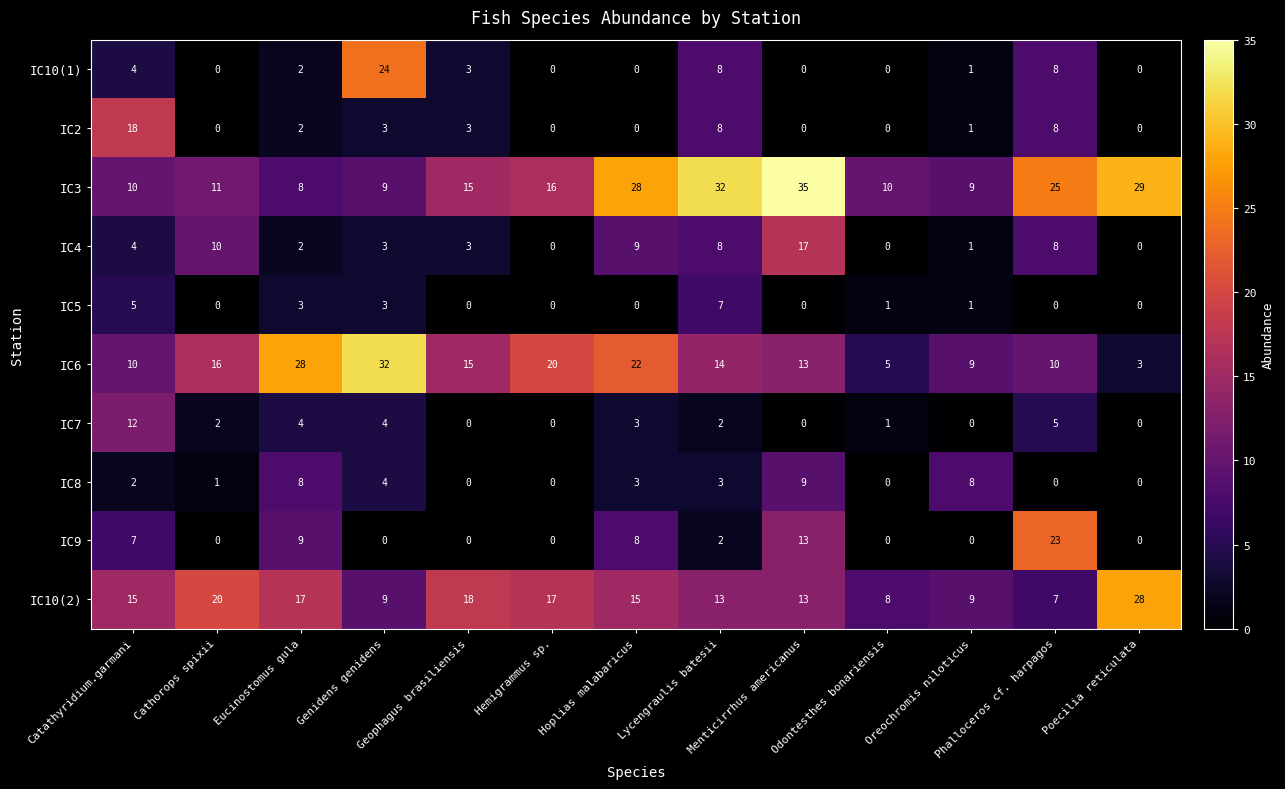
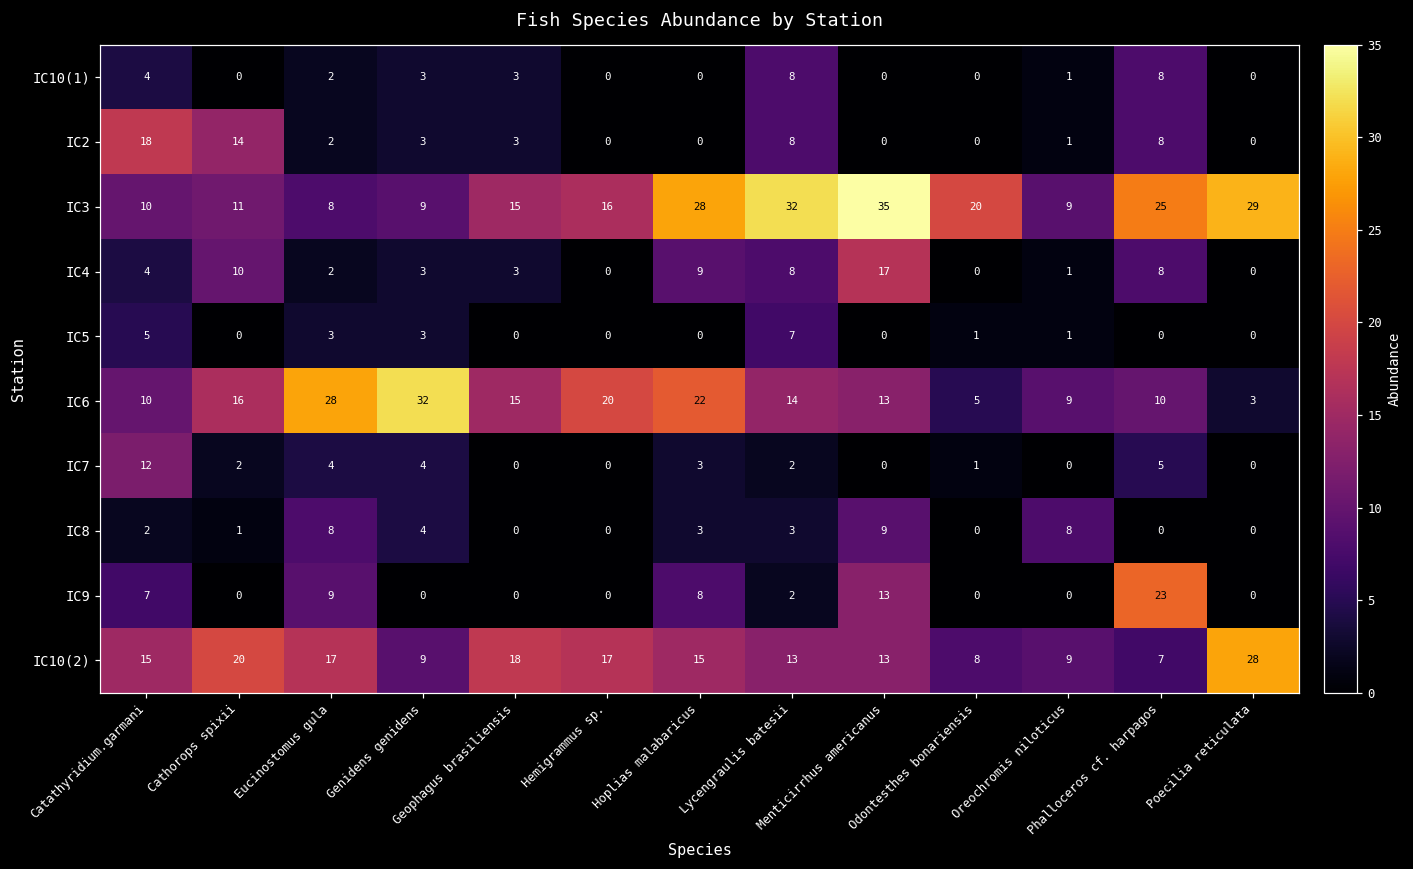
  {
    "IC10(1)": {
      "Catathyridium.garmani": 4,
      "Cathorops spixii": 0,
      "Eucinostomus gula": 2,
-     "Genidens genidens": 24,
+     "Genidens genidens": 3,
      "Geophagus brasiliensis": 3,
      "Hemigrammus sp.": 0,
      "Hoplias malabaricus": 0,
      "Lycengraulis batesii": 8,
      "Menticirrhus americanus": 0,
      "Odontesthes bonariensis": 0,
      "Oreochromis niloticus": 1,
      "Phalloceros cf. harpagos": 8,
      "Poecilia reticulata": 0
    },
    "IC2": {
      "Catathyridium.garmani": 18,
-     "Cathorops spixii": 0,
+     "Cathorops spixii": 14,
      "Eucinostomus gula": 2,
      "Genidens genidens": 3,
      "Geophagus brasiliensis": 3,
      "Hemigrammus sp.": 0,
      "Hoplias malabaricus": 0,
      "Lycengraulis batesii": 8,
      "Menticirrhus americanus": 0,
      "Odontesthes bonariensis": 0,
      "Oreochromis niloticus": 1,
      "Phalloceros cf. harpagos": 8,
      "Poecilia reticulata": 0
    },
    "IC3": {
      "Catathyridium.garmani": 10,
      "Cathorops spixii": 11,
      "Eucinostomus gula": 8,
      "Genidens genidens": 9,
      "Geophagus brasiliensis": 15,
      "Hemigrammus sp.": 16,
      "Hoplias malabaricus": 28,
      "Lycengraulis batesii": 32,
      "Menticirrhus americanus": 35,
-     "Odontesthes bonariensis": 10,
+     "Odontesthes bonariensis": 20,
      "Oreochromis niloticus": 9,
      "Phalloceros cf. harpagos": 25,
      "Poecilia reticulata": 29
    },
    "IC4": {
      "Catathyridium.garmani": 4,
      "Cathorops spixii": 10,
      "Eucinostomus gula": 2,
      "Genidens genidens": 3,
      "Geophagus brasiliensis": 3,
      "Hemigrammus sp.": 0,
      "Hoplias malabaricus": 9,
      "Lycengraulis batesii": 8,
      "Menticirrhus americanus": 17,
      "Odontesthes bonariensis": 0,
      "Oreochromis niloticus": 1,
      "Phalloceros cf. harpagos": 8,
      "Poecilia reticulata": 0
    },
    "IC5": {
      "Catathyridium.garmani": 5,
      "Cathorops spixii": 0,
      "Eucinostomus gula": 3,
      "Genidens genidens": 3,
      "Geophagus brasiliensis": 0,
      "Hemigrammus sp.": 0,
      "Hoplias malabaricus": 0,
      "Lycengraulis batesii": 7,
      "Menticirrhus americanus": 0,
      "Odontesthes bonariensis": 1,
      "Oreochromis niloticus": 1,
      "Phalloceros cf. harpagos": 0,
      "Poecilia reticulata": 0
    },
    "IC6": {
      "Catathyridium.garmani": 10,
      "Cathorops spixii": 16,
      "Eucinostomus gula": 28,
      "Genidens genidens": 32,
      "Geophagus brasiliensis": 15,
      "Hemigrammus sp.": 20,
      "Hoplias malabaricus": 22,
      "Lycengraulis batesii": 14,
      "Menticirrhus americanus": 13,
      "Odontesthes bonariensis": 5,
      "Oreochromis niloticus": 9,
      "Phalloceros cf. harpagos": 10,
      "Poecilia reticulata": 3
    },
    "IC7": {
      "Catathyridium.garmani": 12,
      "Cathorops spixii": 2,
      "Eucinostomus gula": 4,
      "Genidens genidens": 4,
      "Geophagus brasiliensis": 0,
      "Hemigrammus sp.": 0,
      "Hoplias malabaricus": 3,
      "Lycengraulis batesii": 2,
      "Menticirrhus americanus": 0,
      "Odontesthes bonariensis": 1,
      "Oreochromis niloticus": 0,
      "Phalloceros cf. harpagos": 5,
      "Poecilia reticulata": 0
    },
    "IC8": {
      "Catathyridium.garmani": 2,
      "Cathorops spixii": 1,
      "Eucinostomus gula": 8,
      "Genidens genidens": 4,
      "Geophagus brasiliensis": 0,
      "Hemigrammus sp.": 0,
      "Hoplias malabaricus": 3,
      "Lycengraulis batesii": 3,
      "Menticirrhus americanus": 9,
      "Odontesthes bonariensis": 0,
      "Oreochromis niloticus": 8,
      "Phalloceros cf. harpagos": 0,
      "Poecilia reticulata": 0
    },
    "IC9": {
      "Catathyridium.garmani": 7,
      "Cathorops spixii": 0,
      "Eucinostomus gula": 9,
      "Genidens genidens": 0,
      "Geophagus brasiliensis": 0,
      "Hemigrammus sp.": 0,
      "Hoplias malabaricus": 8,
      "Lycengraulis batesii": 2,
      "Menticirrhus americanus": 13,
      "Odontesthes bonariensis": 0,
      "Oreochromis niloticus": 0,
      "Phalloceros cf. harpagos": 23,
      "Poecilia reticulata": 0
    },
    "IC10(2)": {
      "Catathyridium.garmani": 15,
      "Cathorops spixii": 20,
      "Eucinostomus gula": 17,
      "Genidens genidens": 9,
      "Geophagus brasiliensis": 18,
      "Hemigrammus sp.": 17,
      "Hoplias malabaricus": 15,
      "Lycengraulis batesii": 13,
      "Menticirrhus americanus": 13,
      "Odontesthes bonariensis": 8,
      "Oreochromis niloticus": 9,
      "Phalloceros cf. harpagos": 7,
      "Poecilia reticulata": 28
    }
  }
